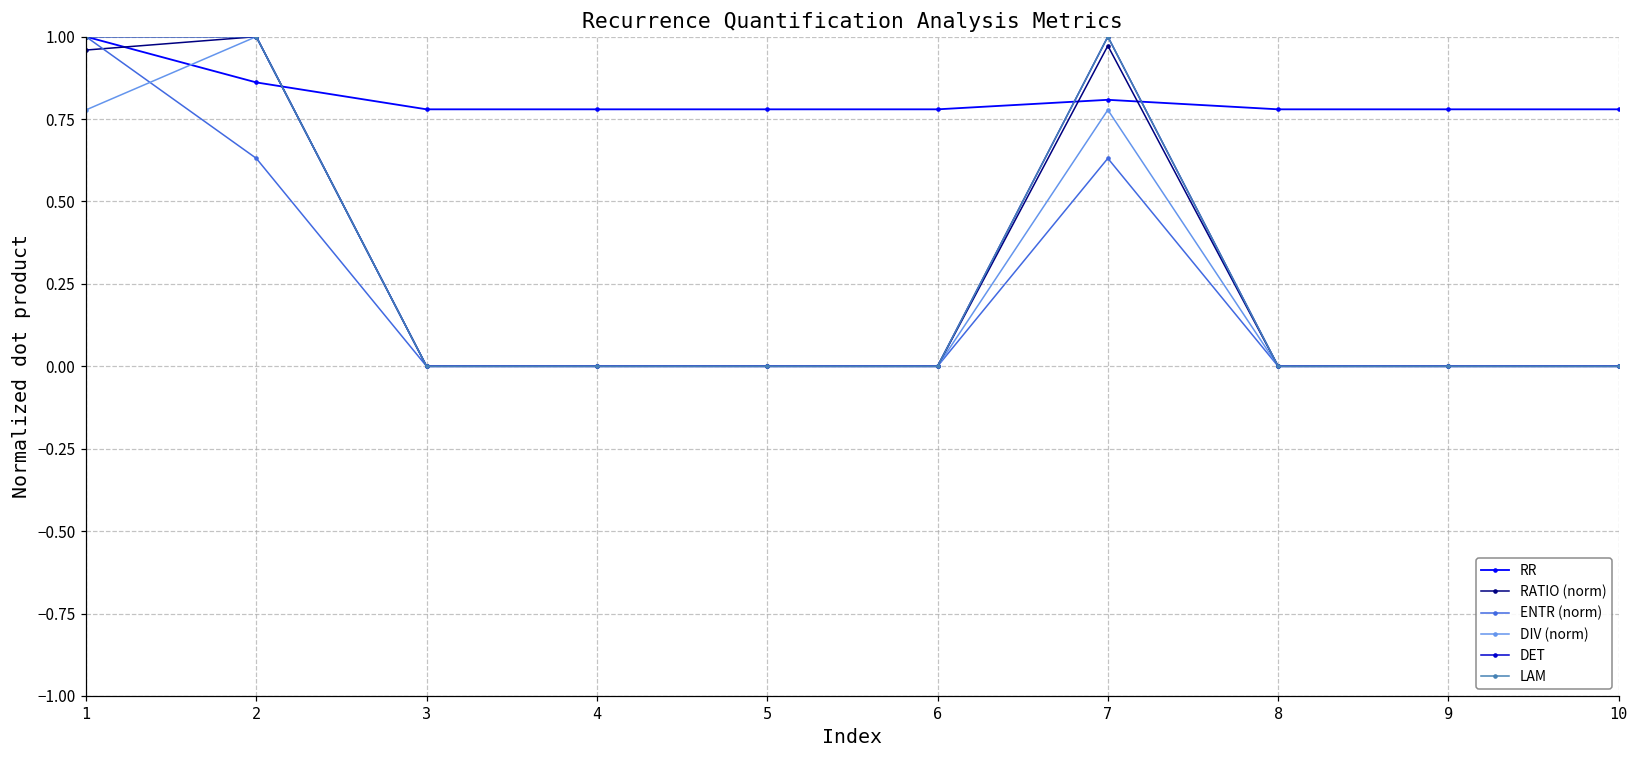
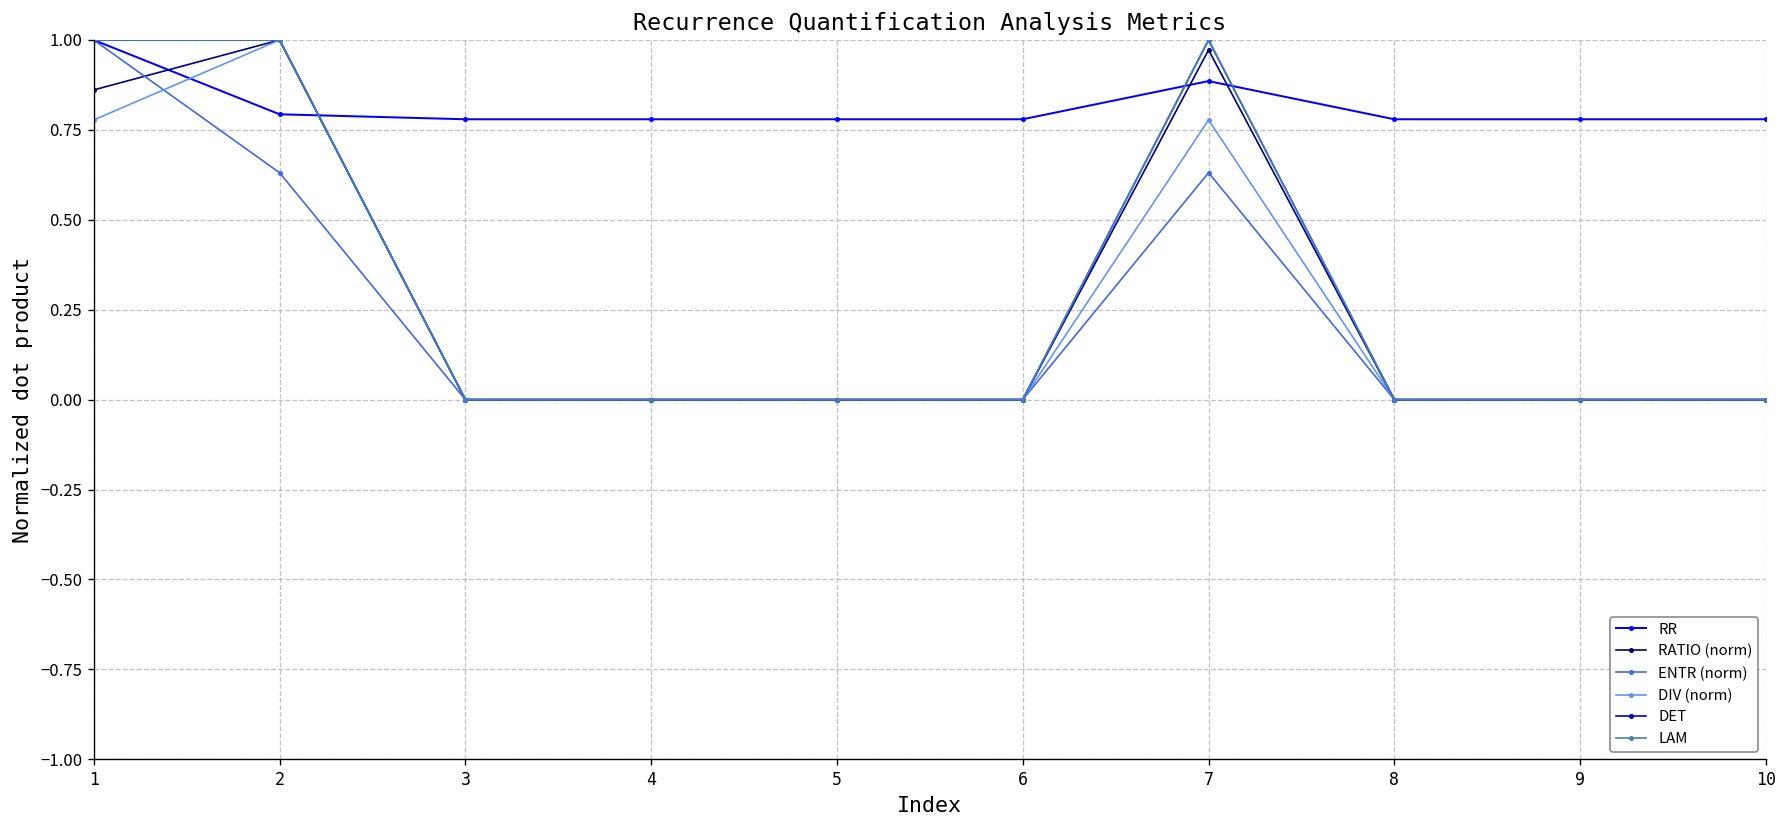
  {
    "RR": {
-     "2": 0.86,
+     "2": 0.79,
      "3": 0.78,
      "4": 0.78,
      "5": 0.78,
      "6": 0.78,
-     "7": 0.81,
+     "7": 0.89,
      "8": 0.78,
      "9": 0.78,
      "10": 0.78
    },
    "RATIO (norm)": {
-     "1": 0.96,
+     "1": 0.86,
      "7": 0.97
    }
  }
